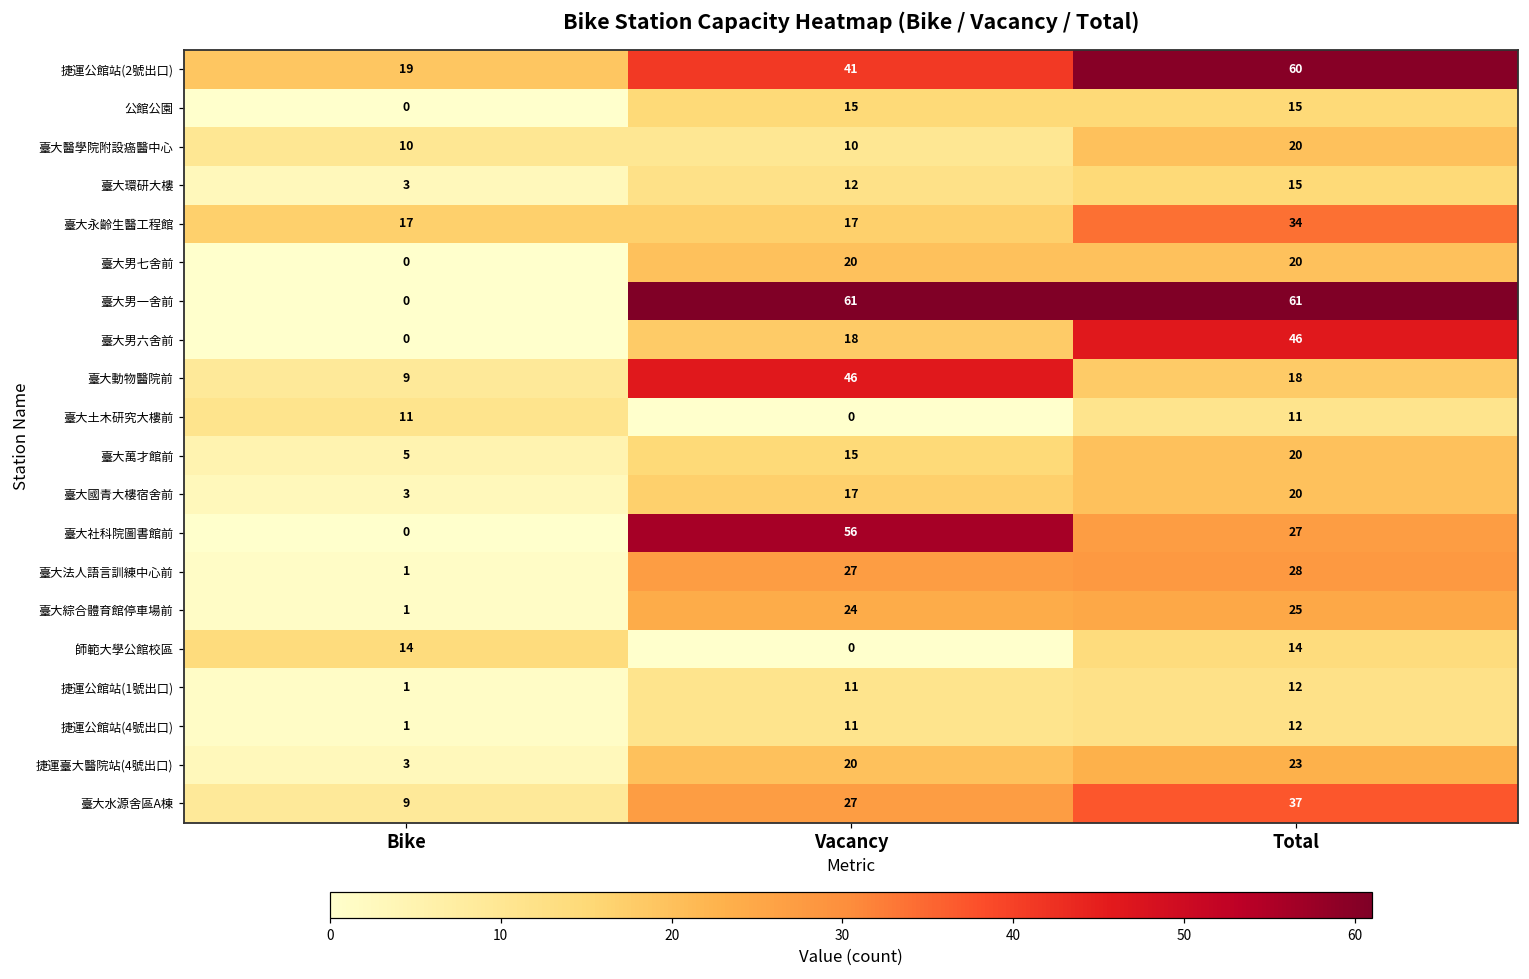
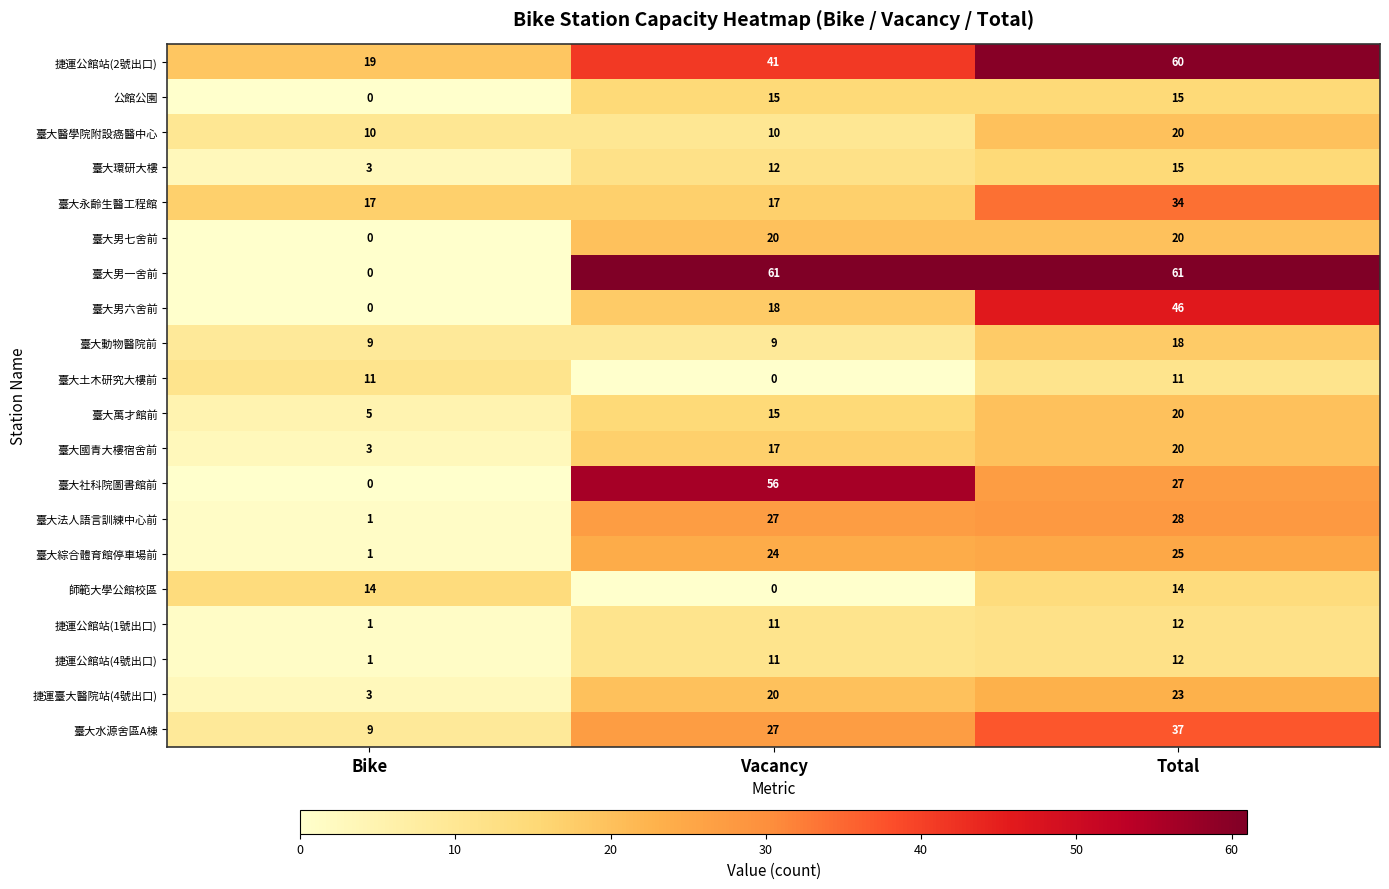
  {
    "捷運公館站(2號出口)": {
      "Bike": 19,
      "Vacancy": 41,
      "Total": 60
    },
    "公館公園": {
      "Bike": 0,
      "Vacancy": 15,
      "Total": 15
    },
    "臺大醫學院附設癌醫中心": {
      "Bike": 10,
      "Vacancy": 10,
      "Total": 20
    },
    "臺大環研大樓": {
      "Bike": 3,
      "Vacancy": 12,
      "Total": 15
    },
    "臺大永齡生醫工程館": {
      "Bike": 17,
      "Vacancy": 17,
      "Total": 34
    },
    "臺大男七舍前": {
      "Bike": 0,
      "Vacancy": 20,
      "Total": 20
    },
    "臺大男一舍前": {
      "Bike": 0,
      "Vacancy": 61,
      "Total": 61
    },
    "臺大男六舍前": {
      "Bike": 0,
      "Vacancy": 18,
      "Total": 46
    },
    "臺大動物醫院前": {
      "Bike": 9,
-     "Vacancy": 46,
+     "Vacancy": 9,
      "Total": 18
    },
    "臺大土木研究大樓前": {
      "Bike": 11,
      "Vacancy": 0,
      "Total": 11
    },
    "臺大萬才館前": {
      "Bike": 5,
      "Vacancy": 15,
      "Total": 20
    },
    "臺大國青大樓宿舍前": {
      "Bike": 3,
      "Vacancy": 17,
      "Total": 20
    },
    "臺大社科院圖書館前": {
      "Bike": 0,
      "Vacancy": 56,
      "Total": 27
    },
    "臺大法人語言訓練中心前": {
      "Bike": 1,
      "Vacancy": 27,
      "Total": 28
    },
    "臺大綜合體育館停車場前": {
      "Bike": 1,
      "Vacancy": 24,
      "Total": 25
    },
    "師範大學公館校區": {
      "Bike": 14,
      "Vacancy": 0,
      "Total": 14
    },
    "捷運公館站(1號出口)": {
      "Bike": 1,
      "Vacancy": 11,
      "Total": 12
    },
    "捷運公館站(4號出口)": {
      "Bike": 1,
      "Vacancy": 11,
      "Total": 12
    },
    "捷運臺大醫院站(4號出口)": {
      "Bike": 3,
      "Vacancy": 20,
      "Total": 23
    },
    "臺大水源舍區A棟": {
      "Bike": 9,
      "Vacancy": 27,
      "Total": 37
    }
  }
